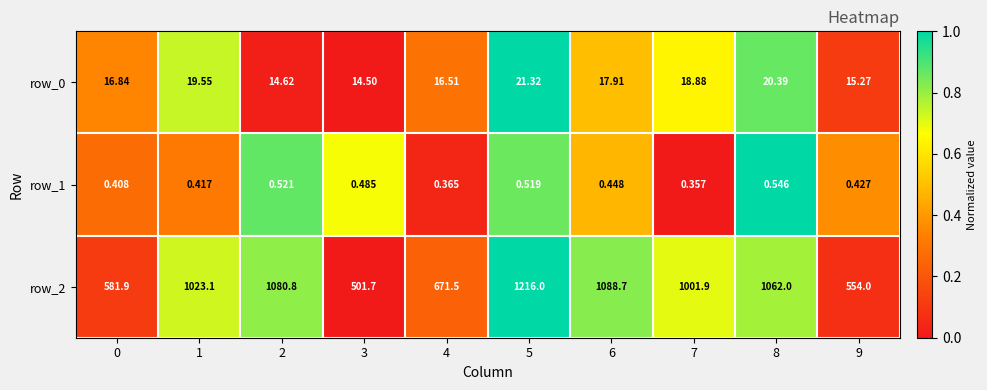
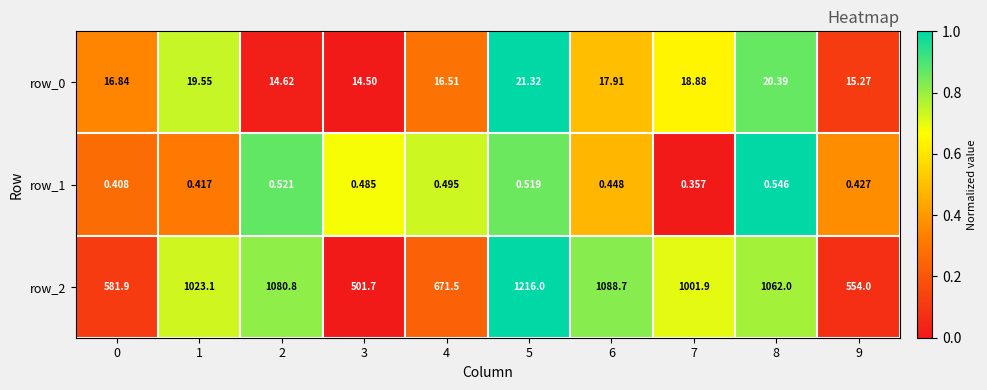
  {
    "row_0": {
      "0": 16.84,
      "1": 19.55,
      "2": 14.62,
      "3": 14.50,
      "4": 16.51,
      "5": 21.32,
      "6": 17.91,
      "7": 18.88,
      "8": 20.39,
      "9": 15.27
    },
    "row_1": {
      "0": 0.408,
      "1": 0.417,
      "2": 0.521,
      "3": 0.485,
-     "4": 0.365,
+     "4": 0.495,
      "5": 0.519,
      "6": 0.448,
      "7": 0.357,
      "8": 0.546,
      "9": 0.427
    },
    "row_2": {
      "0": 581.9,
      "1": 1023.1,
      "2": 1080.8,
      "3": 501.7,
      "4": 671.5,
      "5": 1216.0,
      "6": 1088.7,
      "7": 1001.9,
      "8": 1062.0,
      "9": 554.0
    }
  }
